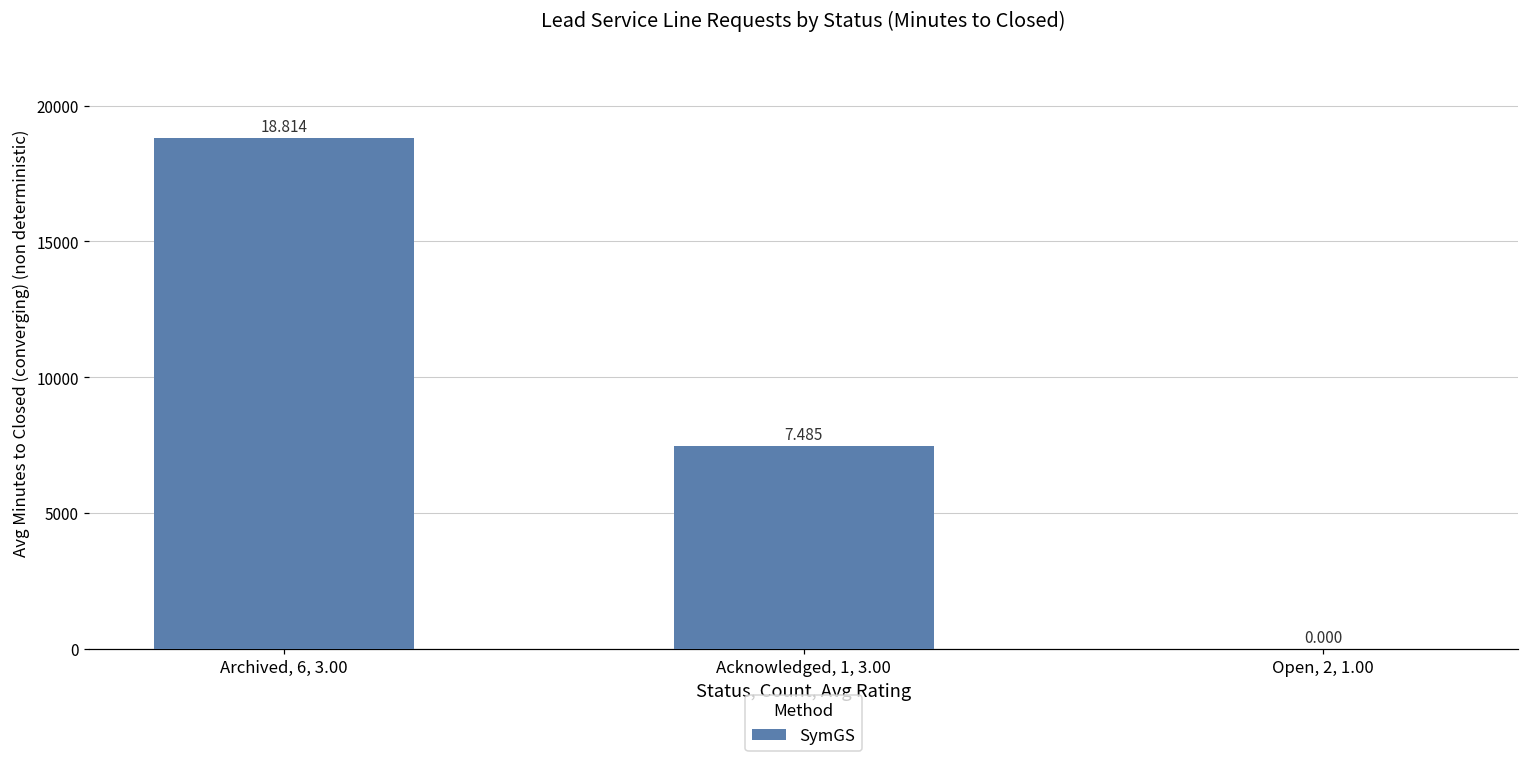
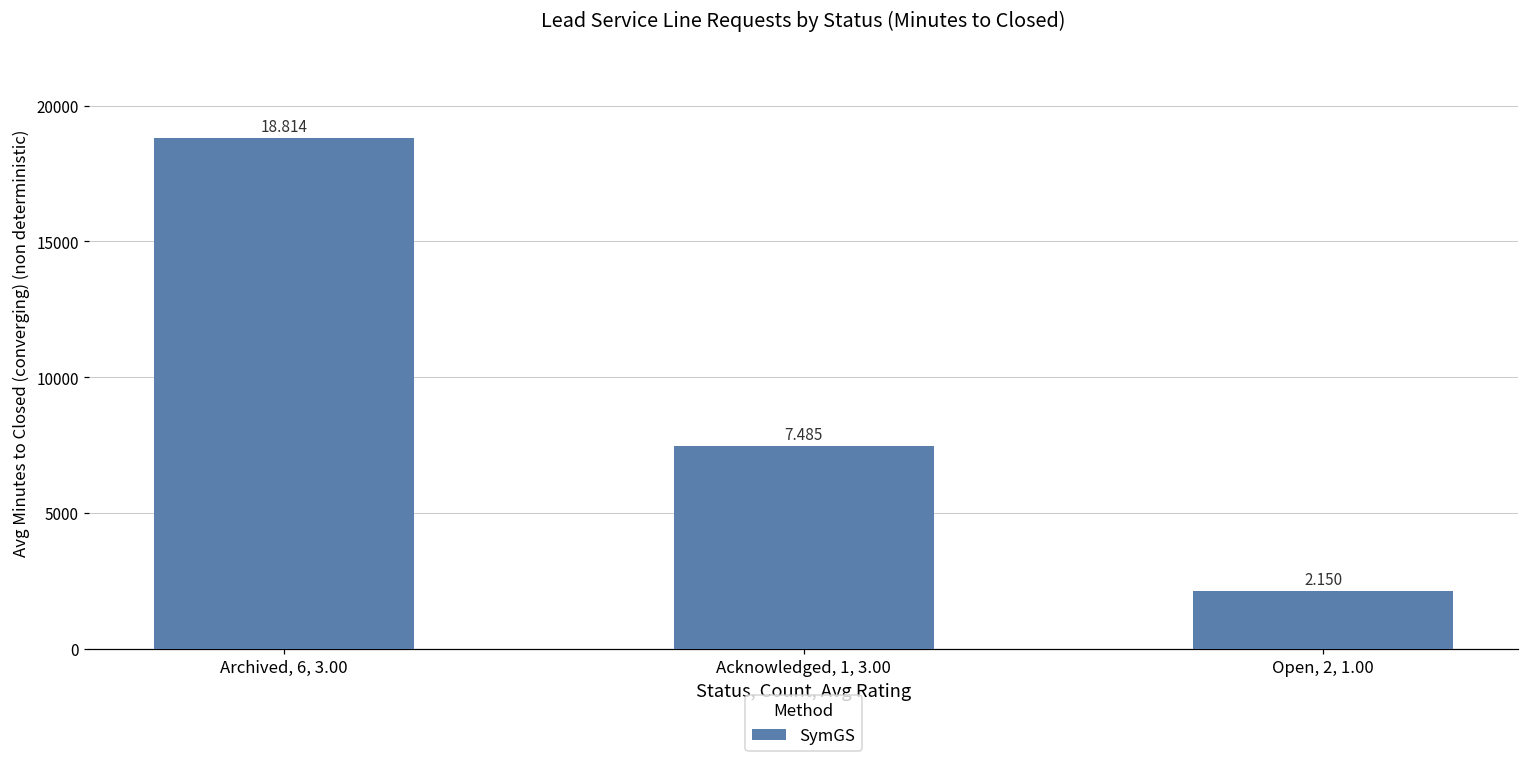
  {
-   "Open, 2, 1.00": 0.000
+   "Open, 2, 1.00": 2.150
  }
